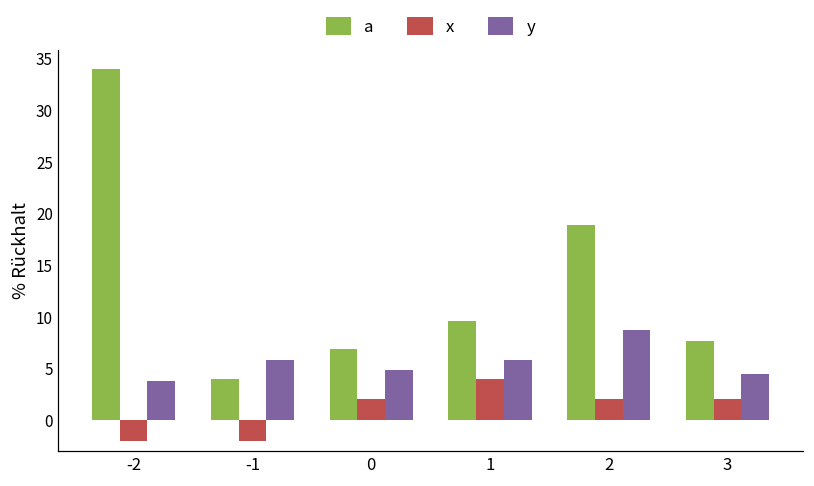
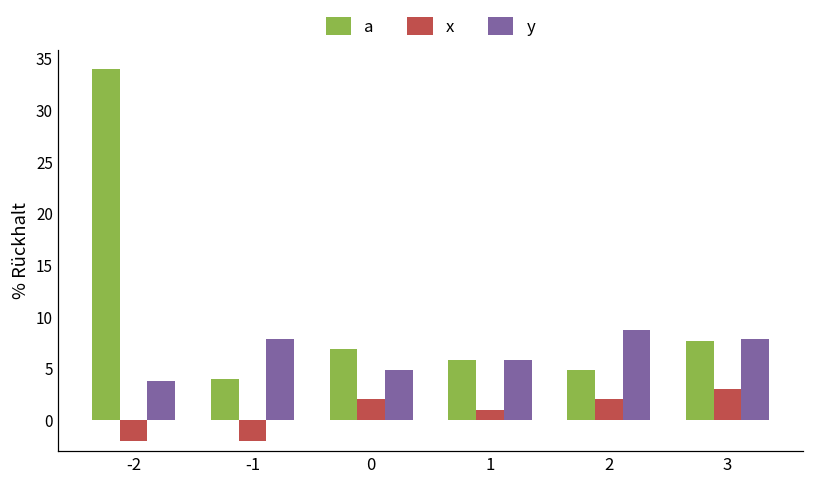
  {
    "a": {
      "-2": 34,
      "-1": 4,
      "0": 7,
-     "1": 10,
-     "2": 19,
+     "1": 6,
+     "2": 5,
      "3": 8
    },
    "x": {
      "-2": -2,
      "-1": -2,
      "0": 2,
-     "1": 4,
+     "1": 1,
      "2": 2,
-     "3": 2
+     "3": 3
    },
    "y": {
      "-2": 4,
-     "-1": 6,
+     "-1": 8,
      "0": 5,
      "1": 6,
      "2": 9,
-     "3": 4
+     "3": 8
    }
  }
